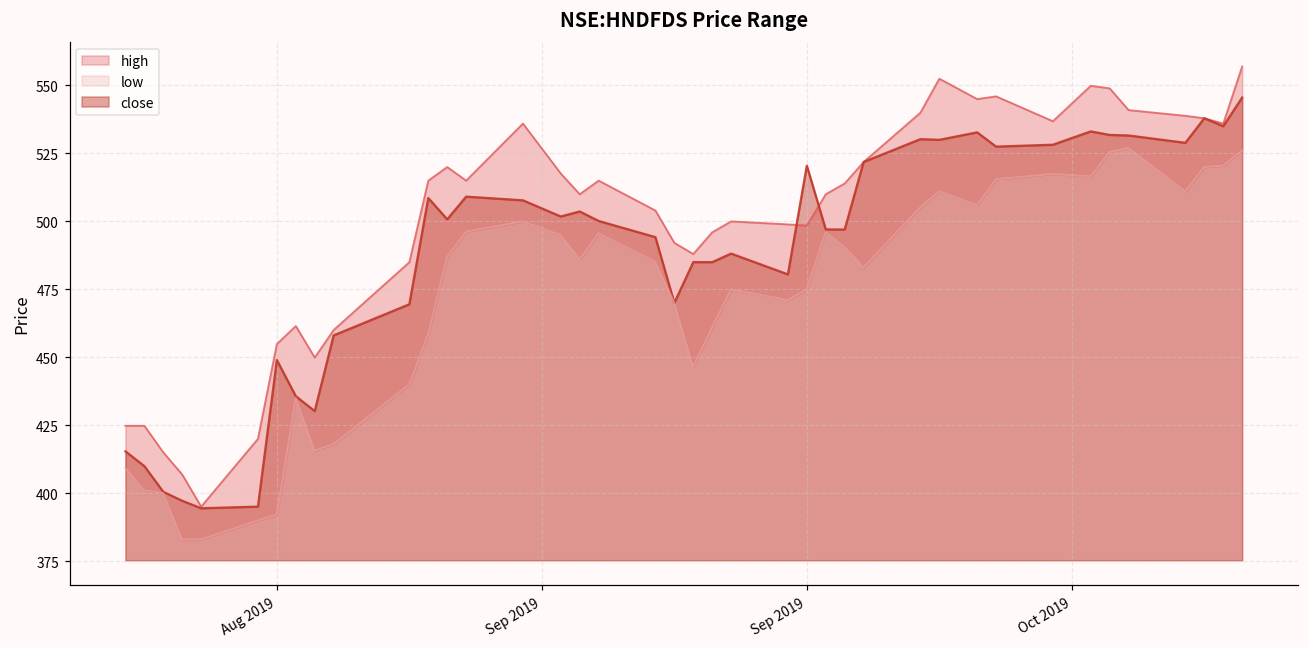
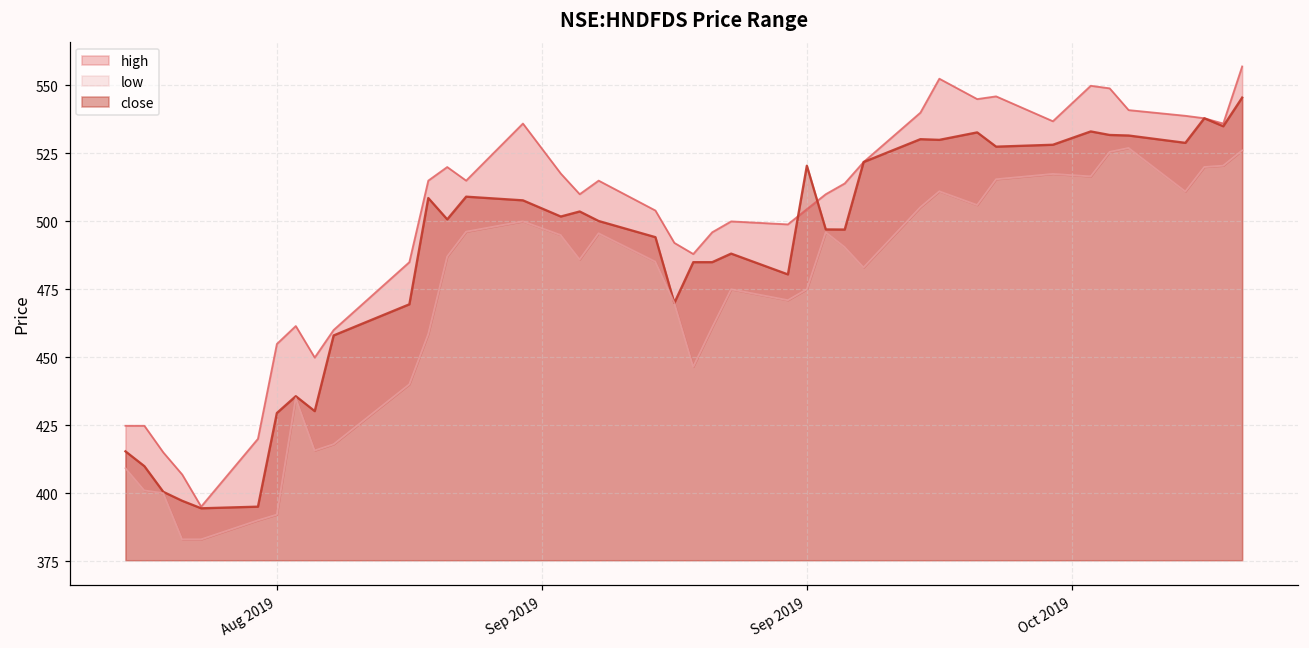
  {
    "high": {
      "Aug 2019": 455,
-     "Sep 2019": 499
+     "Sep 2019": 505
    },
    "close": {
-     "Aug 2019": 449,
+     "Aug 2019": 430,
      "Sep 2019": 521
    },
    "low": {
      "Aug 2019": 392,
      "Sep 2019": 475
    }
  }
